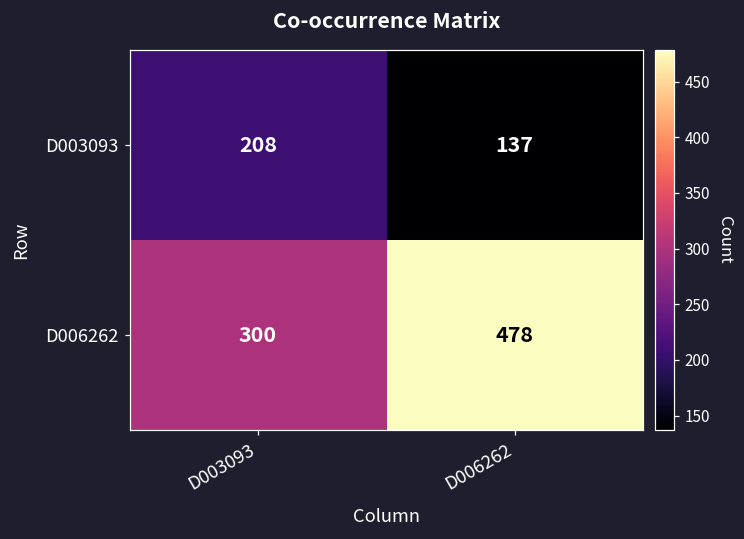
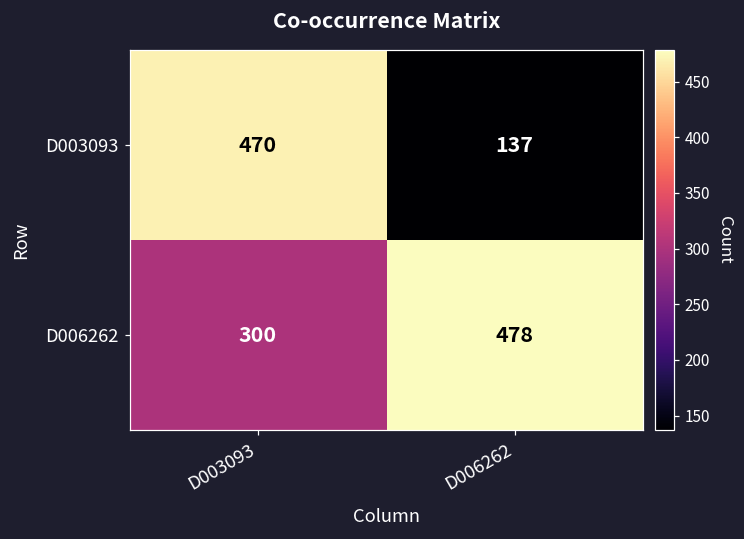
  {
    "D003093": {
-     "D003093": 208,
+     "D003093": 470,
      "D006262": 137
    },
    "D006262": {
      "D003093": 300,
      "D006262": 478
    }
  }
